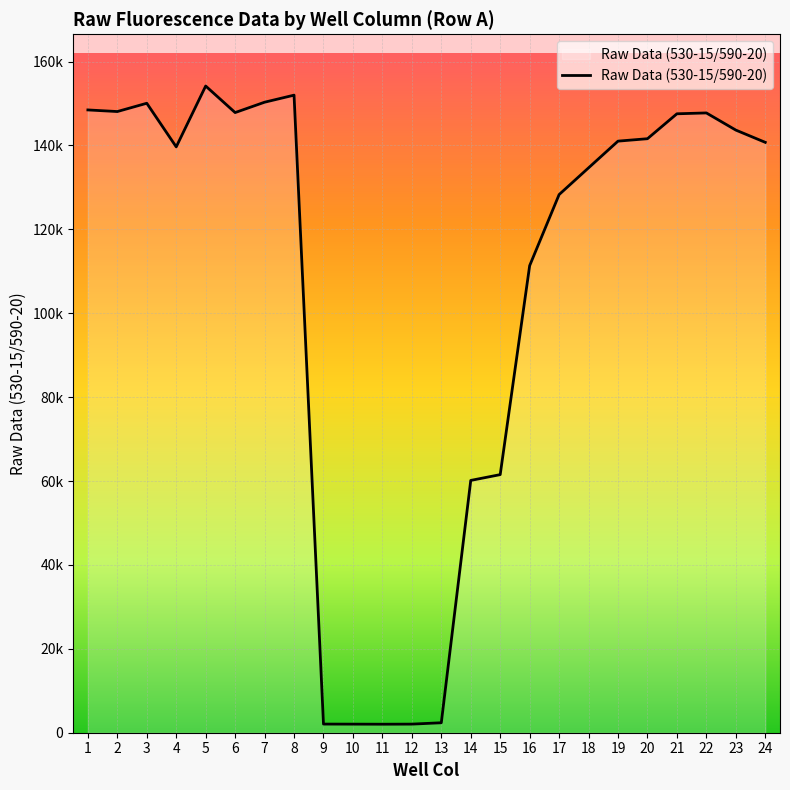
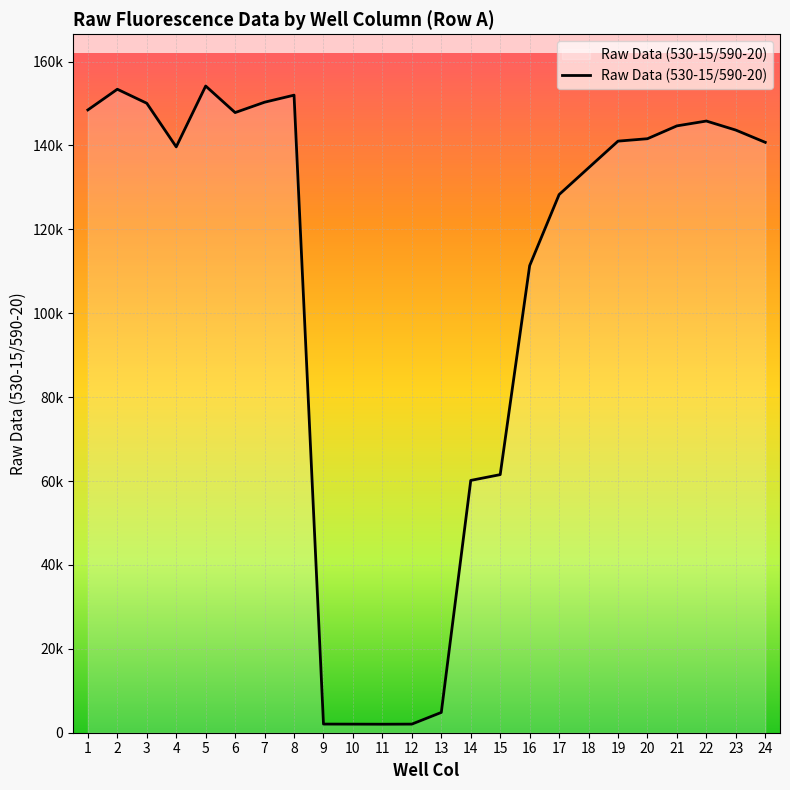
  {
    "1": 148000,
-   "2": 148000,
+   "2": 153000,
    "3": 150000,
    "4": 140000,
    "5": 154000,
    "6": 148000,
    "7": 150000,
    "8": 152000,
    "9": 2000,
    "10": 2000,
    "11": 2000,
    "12": 2000,
-   "13": 2000,
+   "13": 5000,
    "14": 60000,
    "15": 62000,
    "16": 111000,
    "17": 128000,
    "18": 135000,
    "19": 141000,
    "20": 142000,
-   "21": 148000,
-   "22": 148000,
+   "21": 145000,
+   "22": 146000,
    "23": 144000,
    "24": 141000
  }
